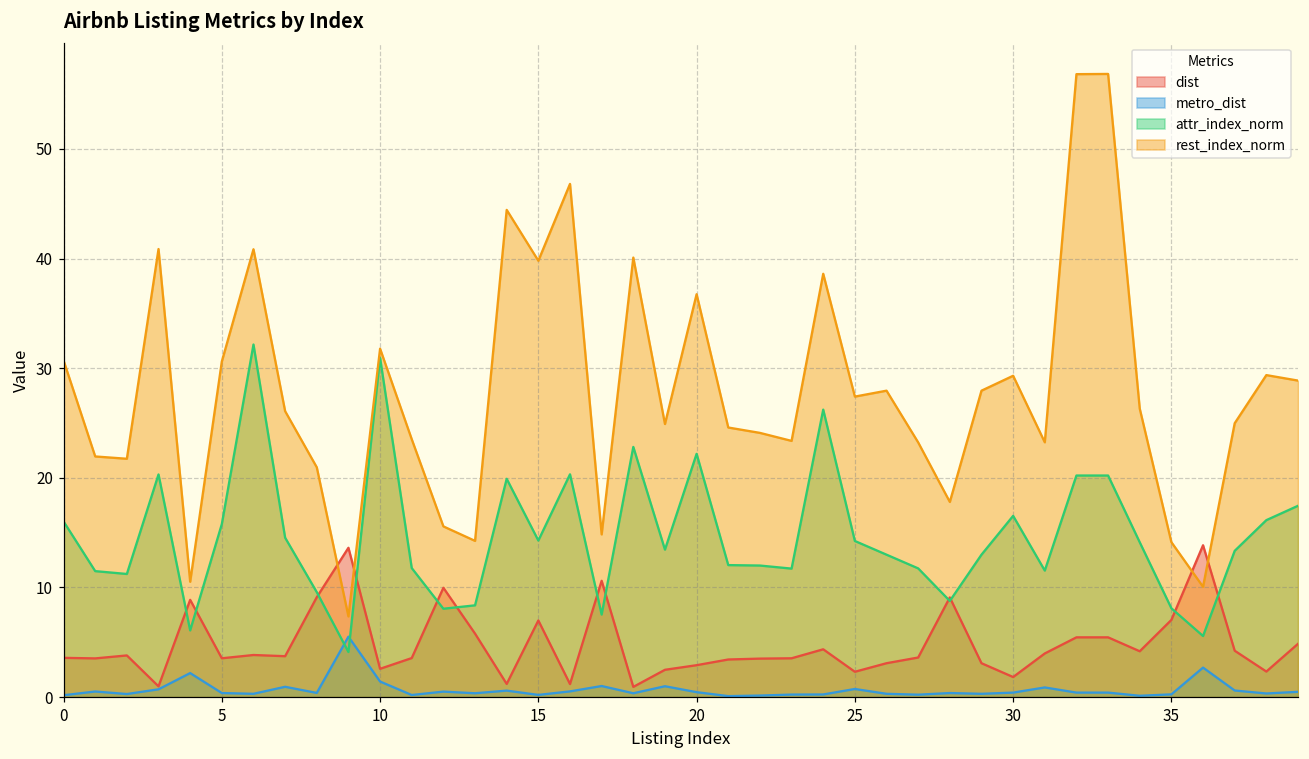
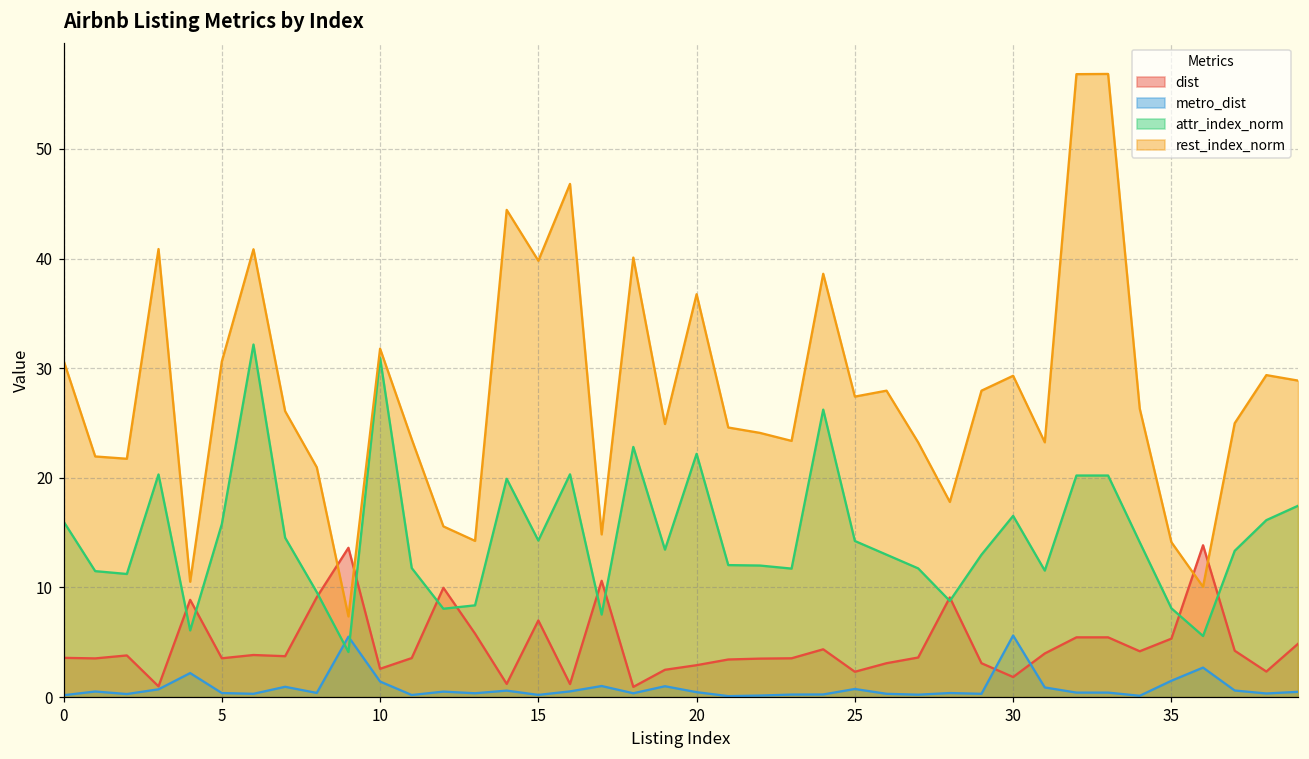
  {
    "dist": {
      "0": 4,
      "5": 4,
      "10": 3,
      "15": 7,
      "20": 3,
      "25": 2,
      "30": 2,
-     "35": 7
+     "35": 5
    },
    "metro_dist": {
      "0": 0,
      "5": 0,
      "10": 1,
      "15": 0,
      "20": 0,
      "25": 1,
-     "30": 0,
-     "35": 0
+     "30": 6,
+     "35": 1
    },
    "attr_index_norm": {
      "0": 16,
      "5": 16,
      "10": 31,
      "15": 14,
      "20": 22,
      "25": 14,
      "30": 17,
      "35": 8
    },
    "rest_index_norm": {
      "0": 31,
      "5": 31,
      "10": 32,
      "15": 40,
      "20": 37,
      "25": 27,
      "30": 29,
      "35": 14
    }
  }
